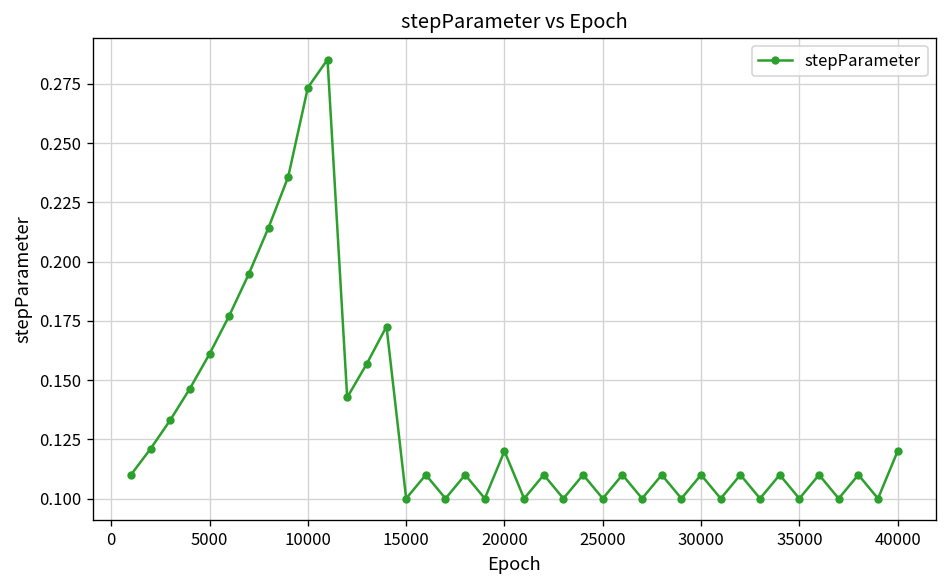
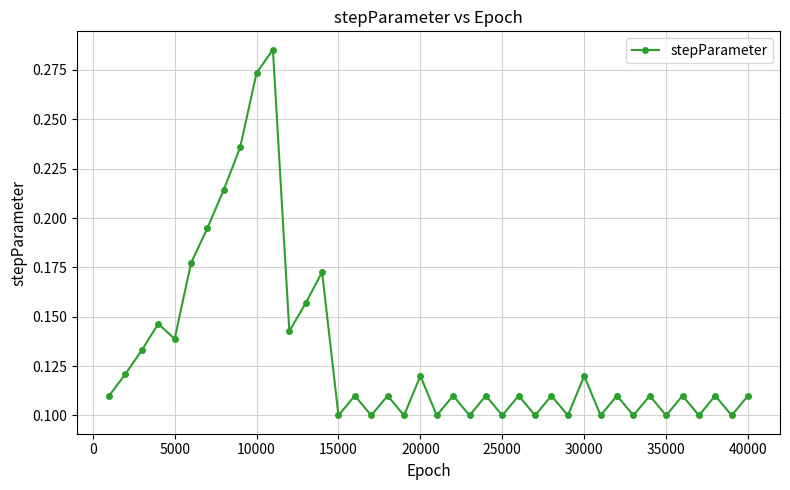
  {
-   "5000": 0.161,
+   "5000": 0.139,
    "10000": 0.273,
    "15000": 0.100,
    "20000": 0.120,
    "25000": 0.100,
-   "30000": 0.11,
+   "30000": 0.12,
    "35000": 0.100,
-   "40000": 0.12
+   "40000": 0.11
  }
